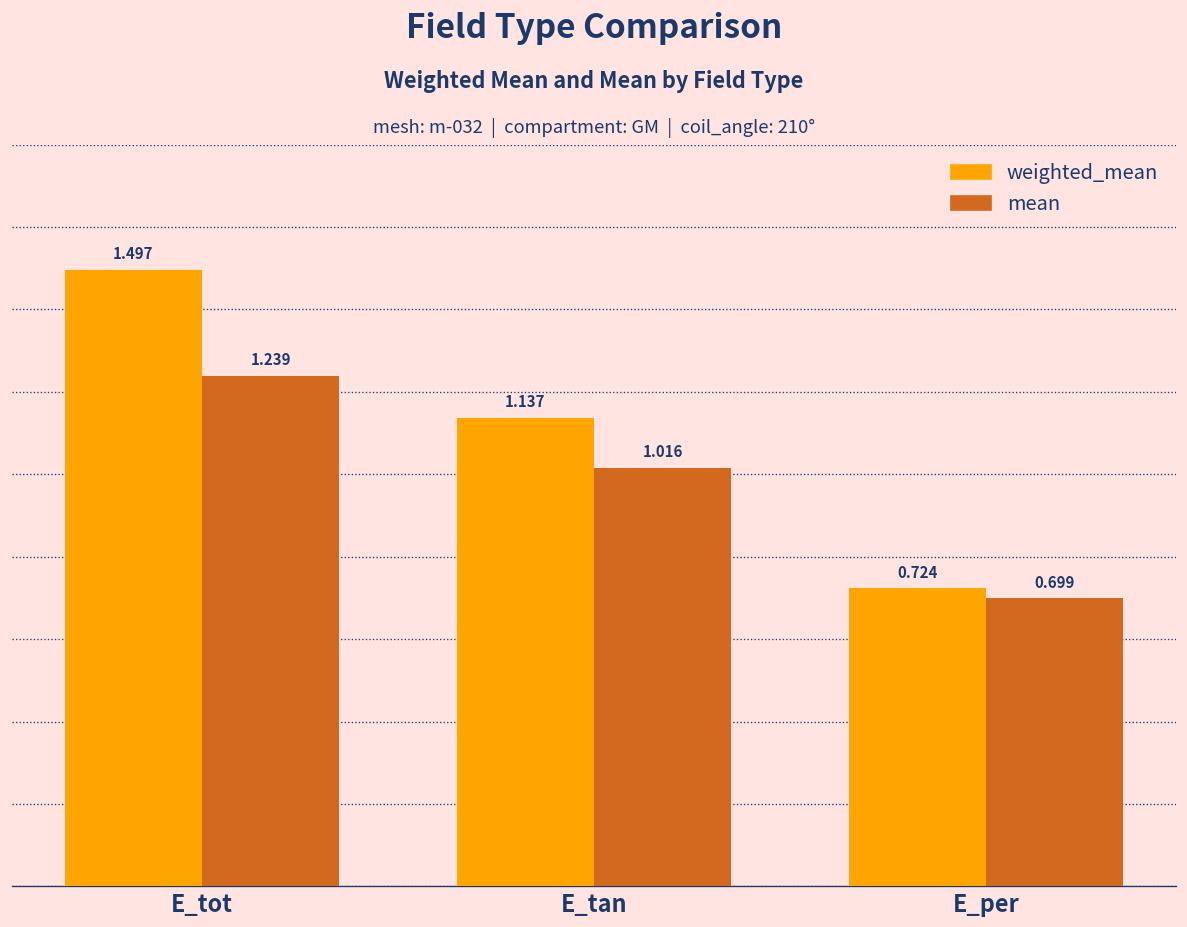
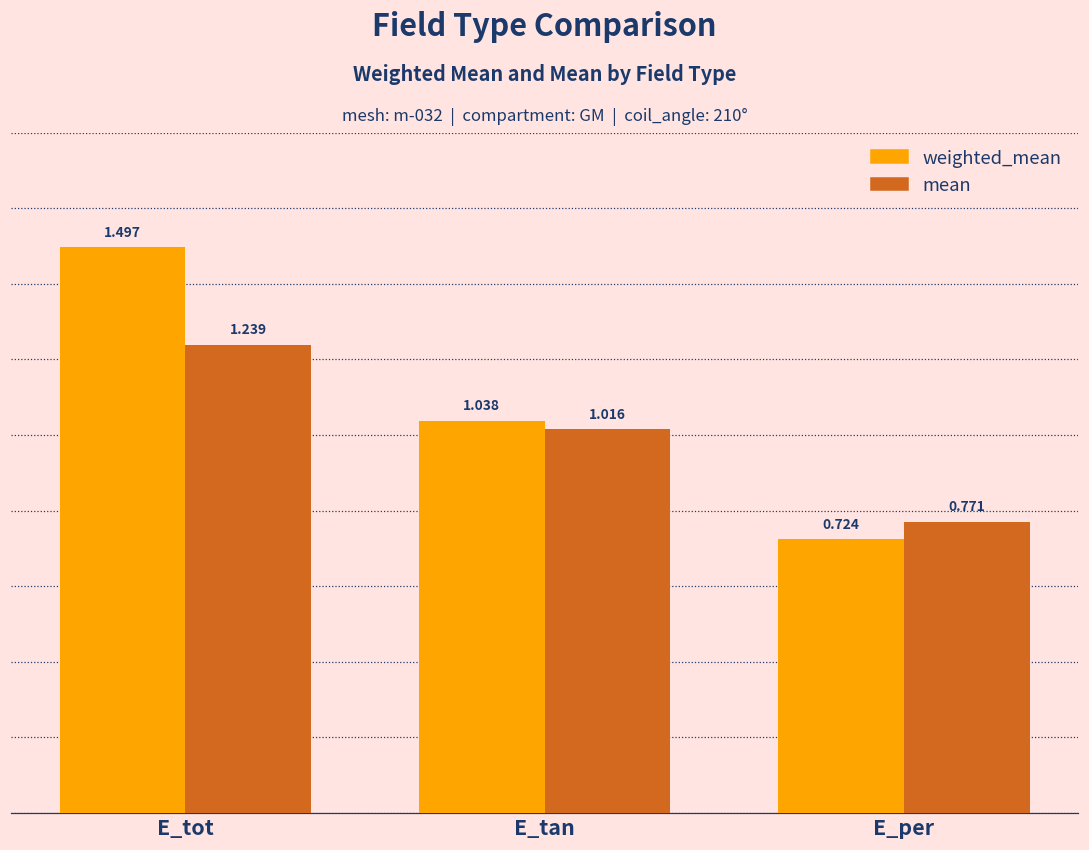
  {
    "weighted_mean": {
      "E_tot": 1.497,
-     "E_tan": 1.137,
+     "E_tan": 1.038,
      "E_per": 0.724
    },
    "mean": {
      "E_tot": 1.239,
      "E_tan": 1.016,
-     "E_per": 0.699
+     "E_per": 0.771
    }
  }
